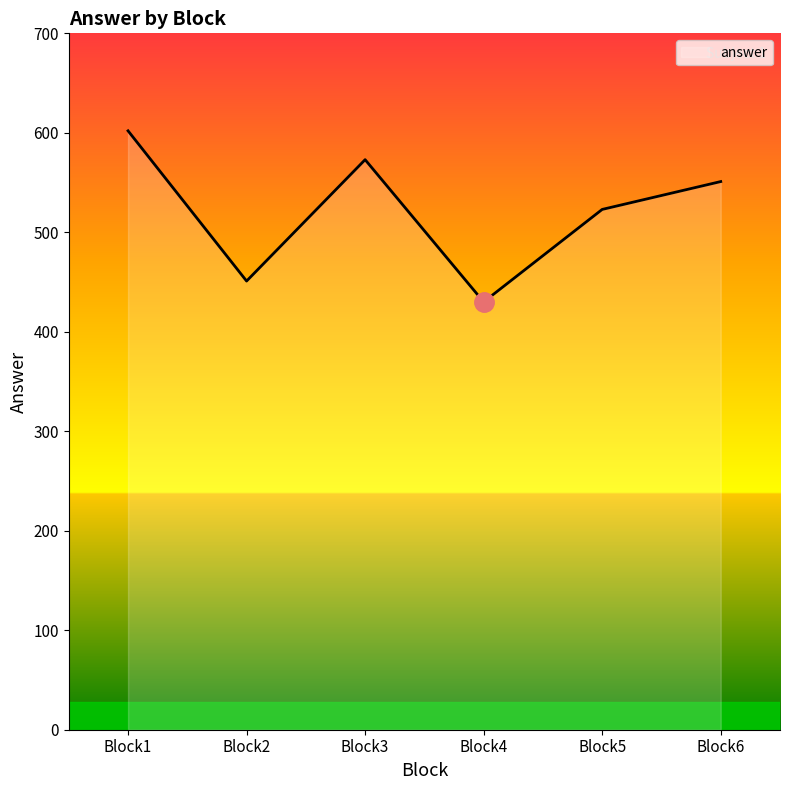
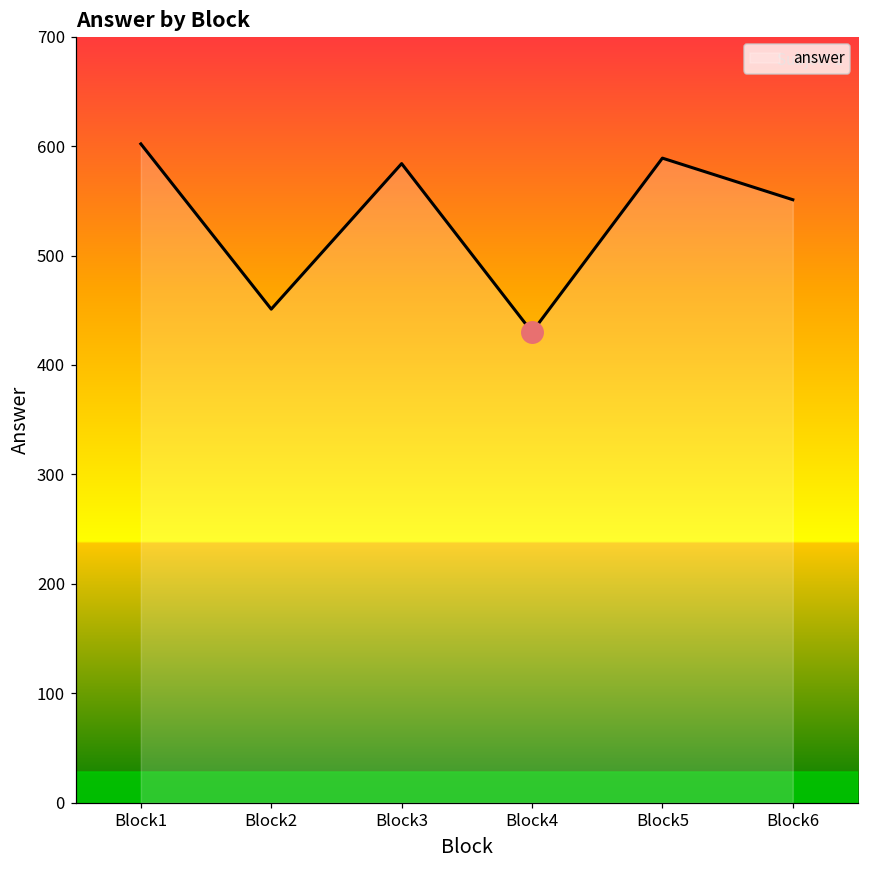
  {
    "answer": {
      "Block1": 600,
      "Block2": 450,
-     "Block3": 570,
-     "Block5": 520,
+     "Block3": 580,
+     "Block5": 590,
      "Block6": 550
    }
  }
